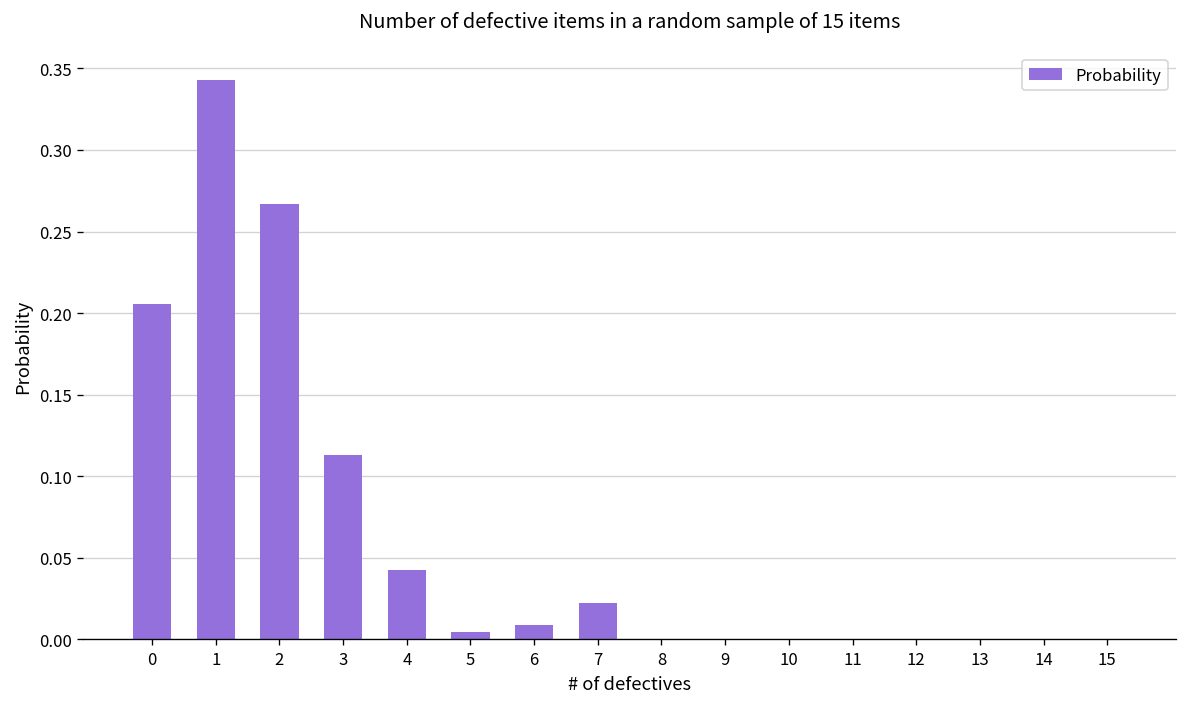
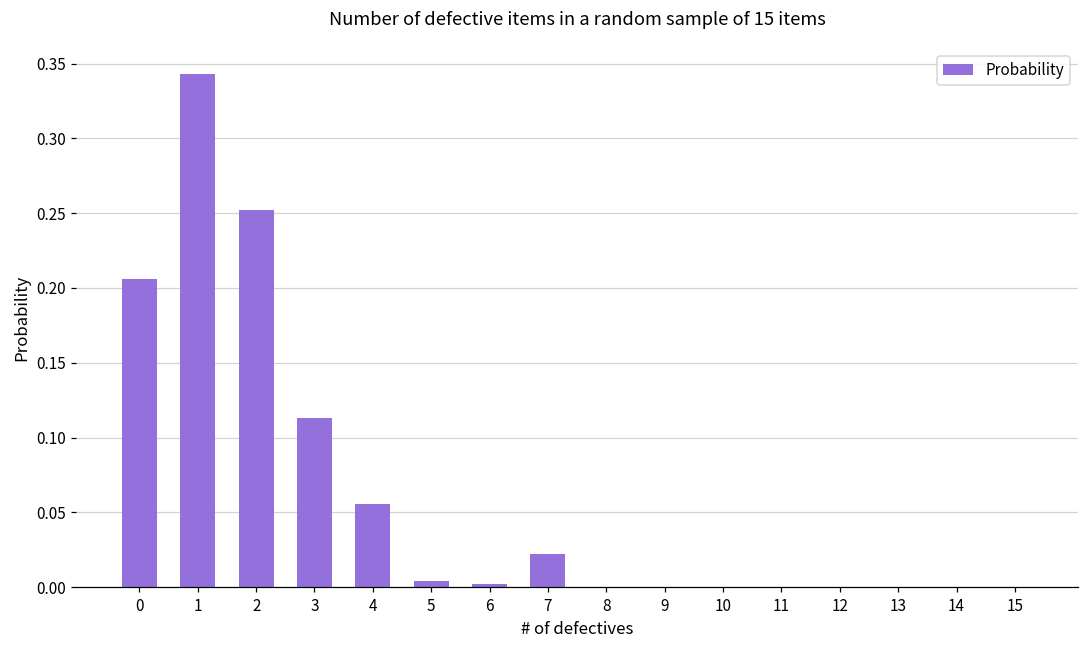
  {
    "0": 0.206,
    "1": 0.343,
-   "2": 0.267,
+   "2": 0.252,
    "3": 0.113,
-   "4": 0.043,
+   "4": 0.056,
    "5": 0.004,
-   "6": 0.009,
+   "6": 0.002,
    "7": 0.022
  }
